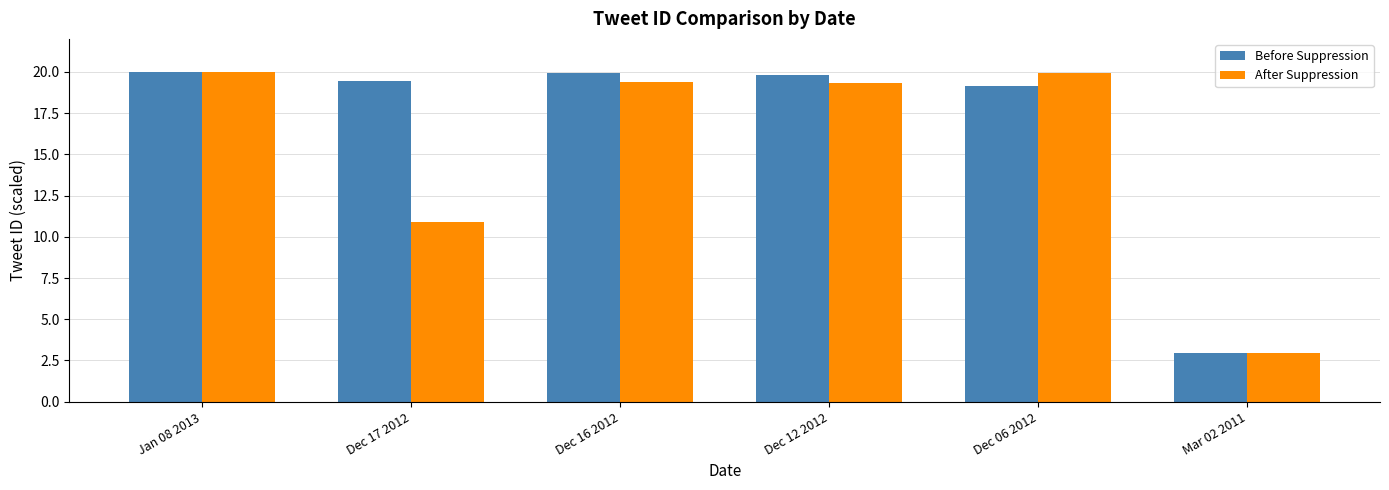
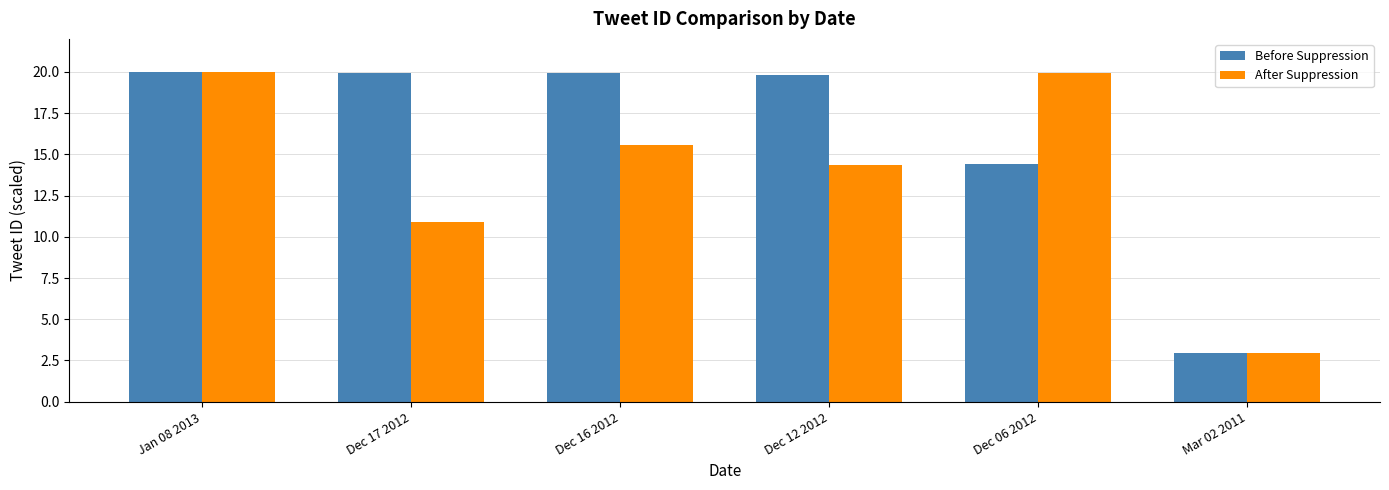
  {
    "Before Suppression": {
      "Jan 08 2013": 20.0,
-     "Dec 17 2012": 19.5,
+     "Dec 17 2012": 19.9,
      "Dec 16 2012": 19.9,
      "Dec 12 2012": 19.8,
-     "Dec 06 2012": 19.2,
+     "Dec 06 2012": 14.4,
      "Mar 02 2011": 3.0
    },
    "After Suppression": {
      "Jan 08 2013": 20.0,
      "Dec 17 2012": 10.9,
-     "Dec 16 2012": 19.4,
-     "Dec 12 2012": 19.3,
+     "Dec 16 2012": 15.5,
+     "Dec 12 2012": 14.4,
      "Dec 06 2012": 19.9,
      "Mar 02 2011": 3.0
    }
  }
